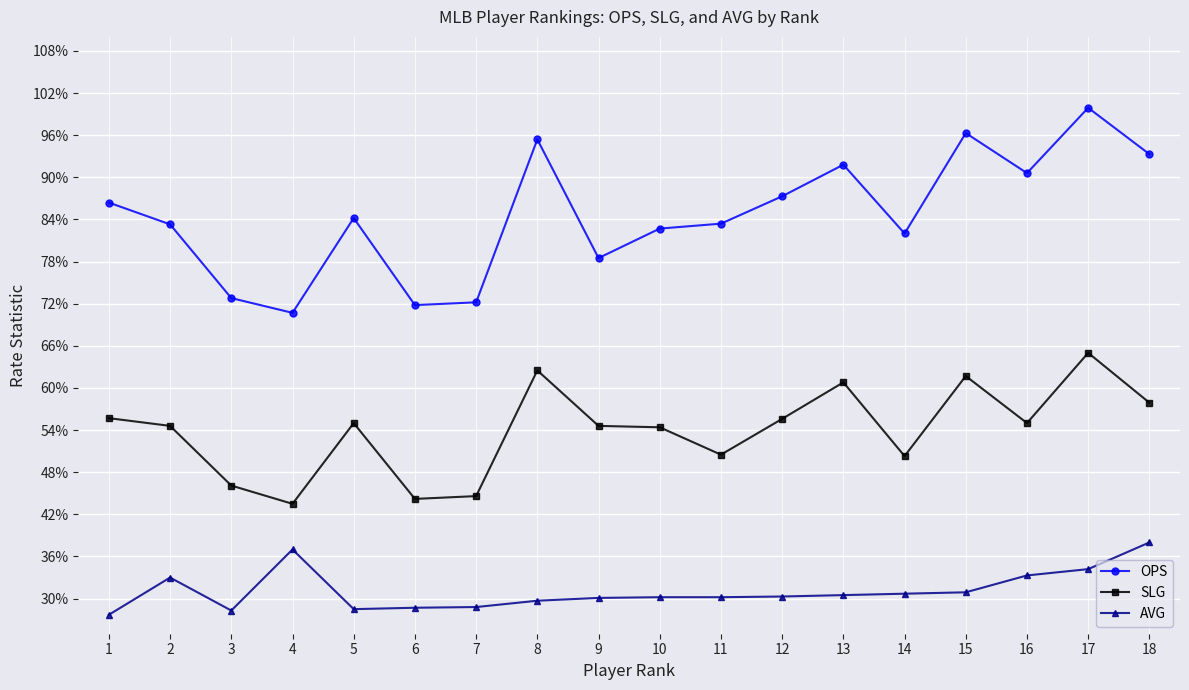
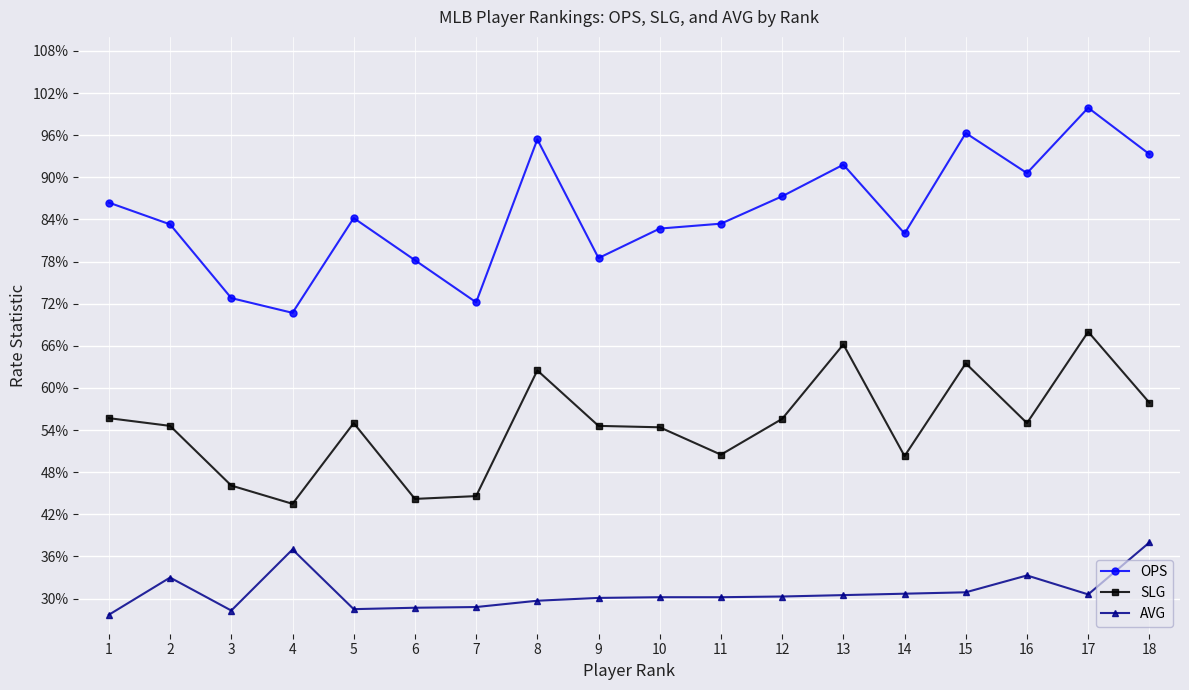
  {
    "OPS": {
      "1": "86%",
      "2": "83%",
      "3": "73%",
      "4": "71%",
      "5": "84%",
-     "6": "72%",
+     "6": "78%",
      "7": "72%",
      "8": "95%",
      "9": "79%",
      "10": "83%",
      "11": "83%",
      "12": "87%",
      "13": "92%",
      "14": "82%",
      "15": "96%",
      "16": "91%",
      "17": "100%",
      "18": "93%"
    },
    "SLG": {
      "1": "56%",
      "2": "55%",
      "3": "46%",
      "4": "44%",
      "5": "55%",
      "6": "44%",
      "7": "45%",
      "8": "63%",
      "9": "55%",
      "10": "54%",
      "11": "51%",
      "12": "56%",
-     "13": "61%",
+     "13": "66%",
      "14": "50%",
-     "15": "62%",
+     "15": "64%",
      "16": "55%",
-     "17": "65%",
+     "17": "68%",
      "18": "58%"
    },
    "AVG": {
      "1": "28%",
      "2": "33%",
      "3": "28%",
      "4": "37%",
      "5": "28%",
      "6": "29%",
      "7": "29%",
      "8": "30%",
      "9": "30%",
      "10": "30%",
      "11": "30%",
      "12": "30%",
      "13": "31%",
      "14": "31%",
      "15": "31%",
      "16": "33%",
-     "17": "34%",
+     "17": "31%",
      "18": "38%"
    }
  }
